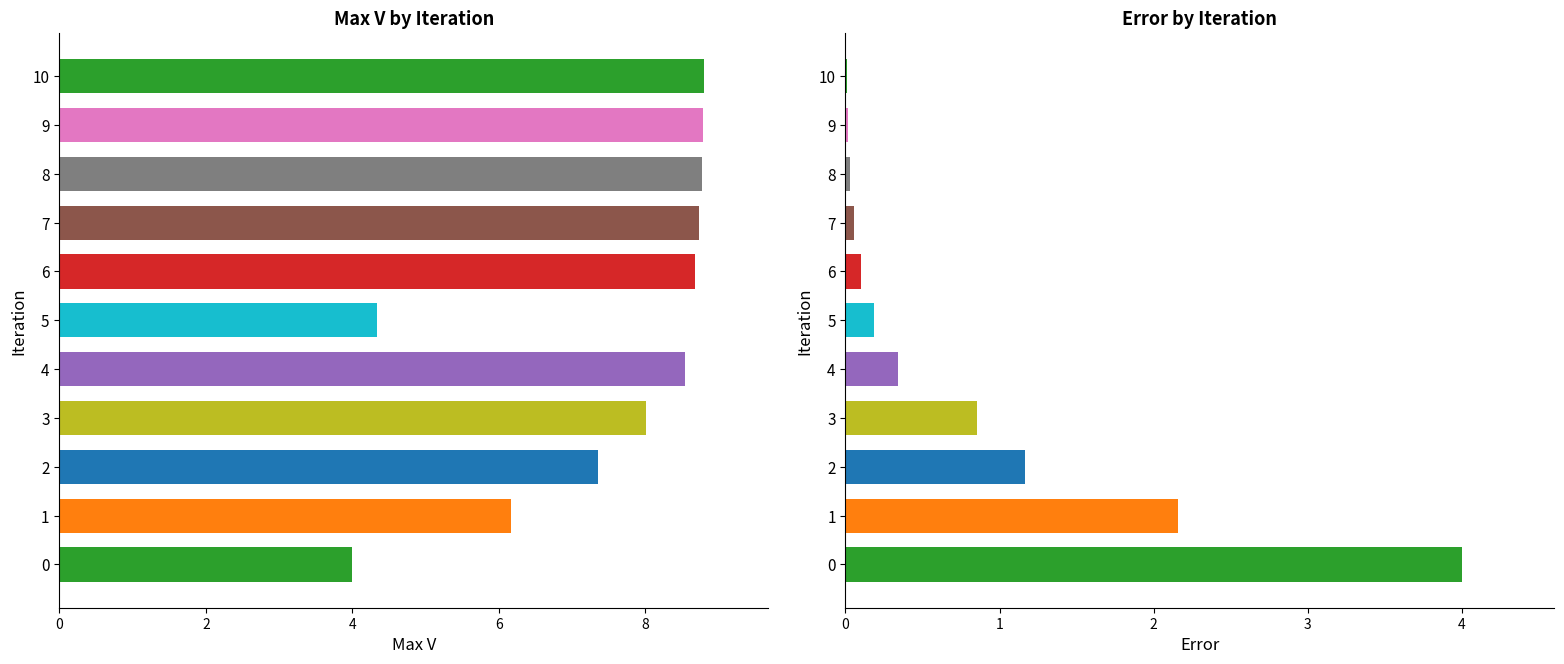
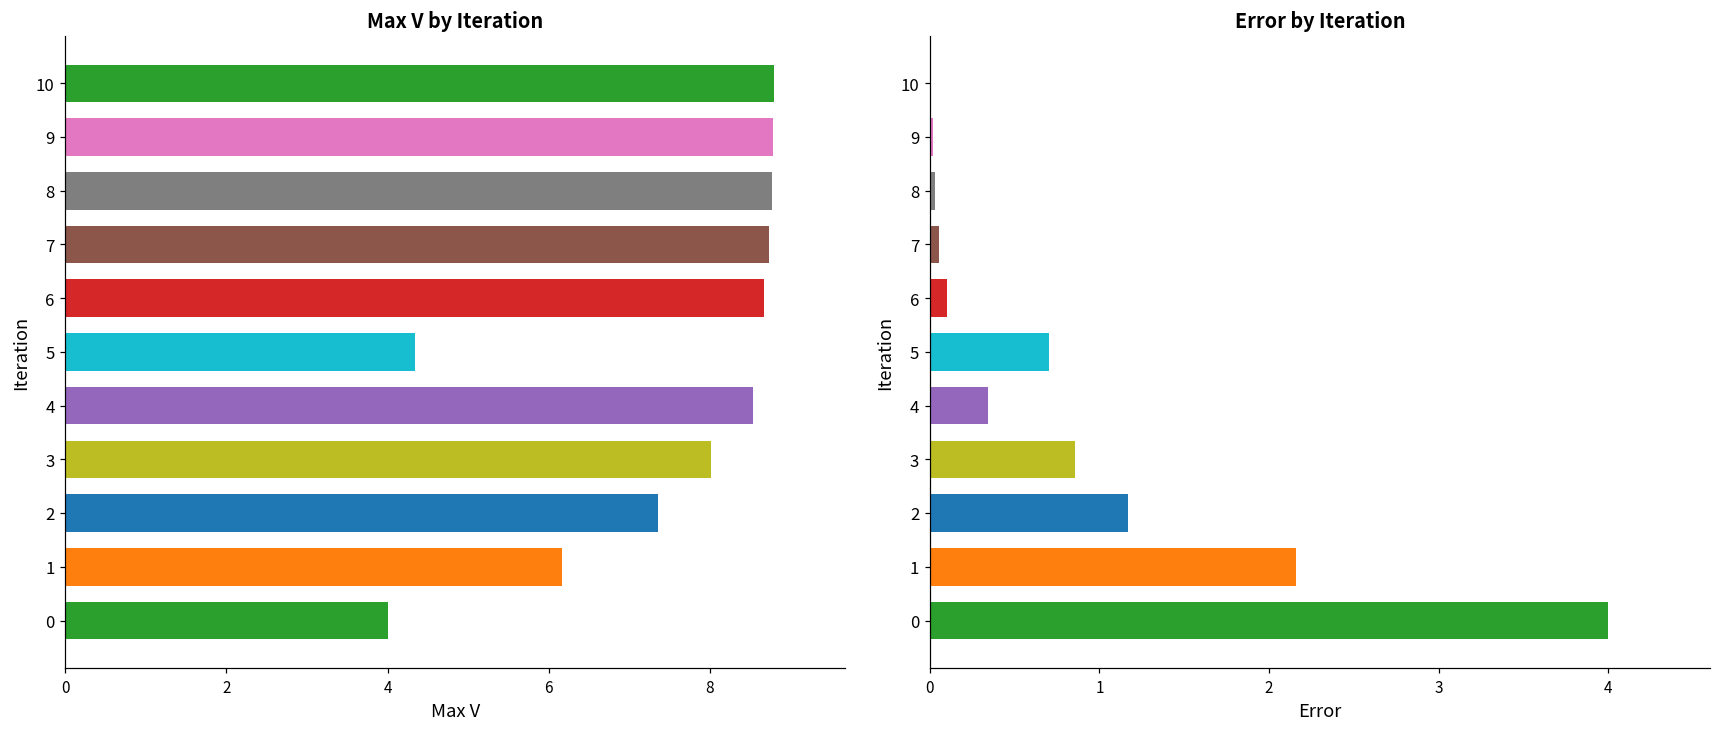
  {
    "Max V by Iteration": {
      "10": 8.8,
      "9": 8.8,
      "8": 8.8,
      "7": 8.7,
      "6": 8.7,
      "5": 4.3,
      "4": 8.5,
      "3": 8.0,
      "2": 7.4,
      "1": 6.2,
      "0": 4.0
    },
    "Error by Iteration": {
      "8": 0.03,
      "7": 0.05,
      "6": 0.10,
-     "5": 0.18,
+     "5": 0.70,
      "4": 0.34,
      "3": 0.85,
      "2": 1.17,
      "1": 2.16,
      "0": 4.00
    }
  }
